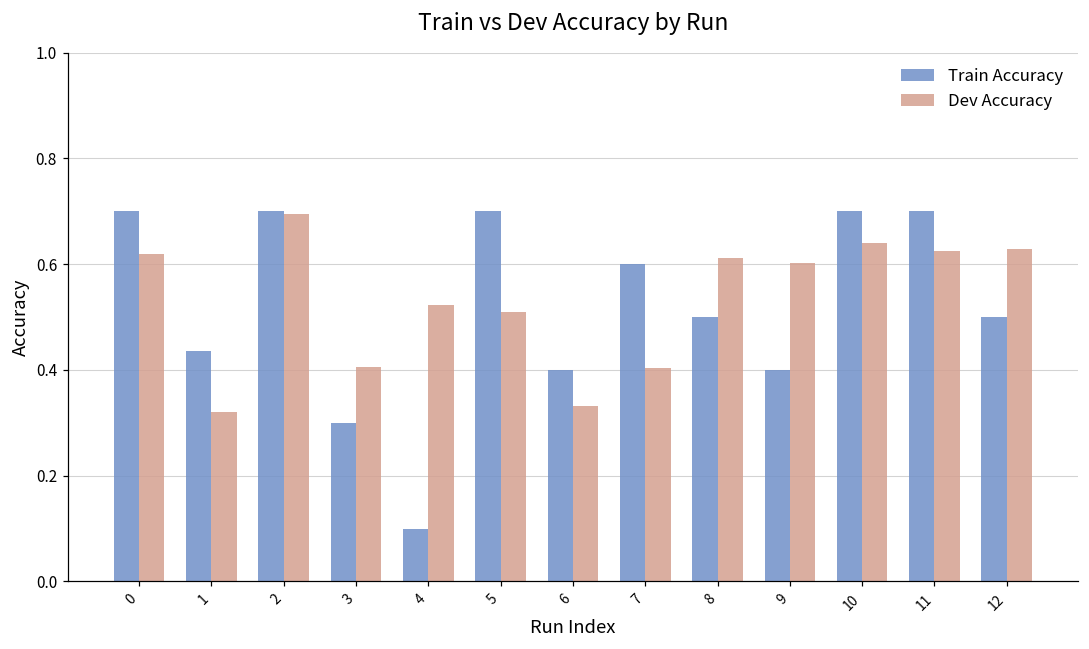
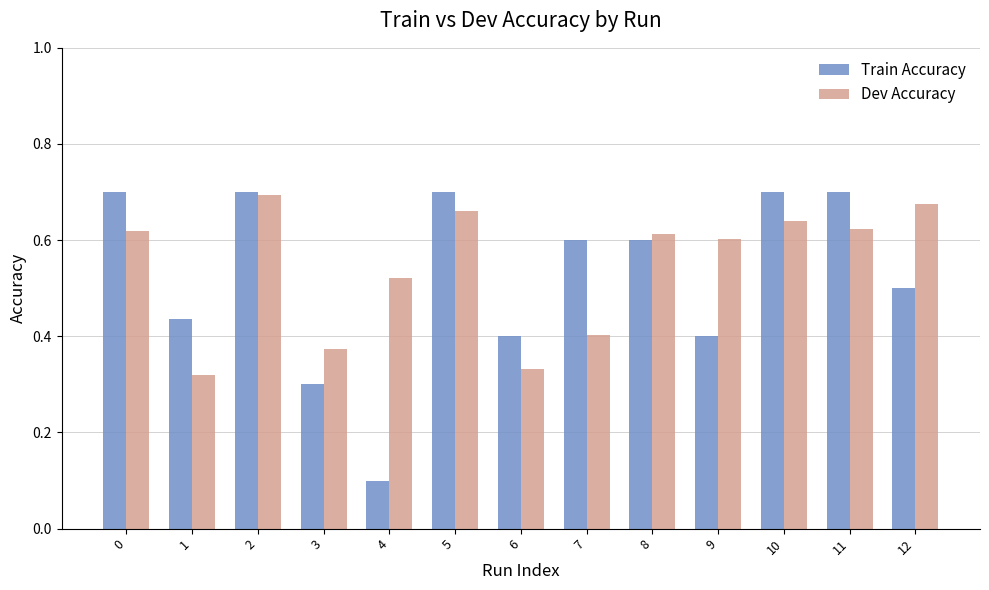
  {
    "Train Accuracy": {
      "0": 0.7,
      "1": 0.44,
      "2": 0.7,
      "3": 0.3,
      "4": 0.1,
      "5": 0.7,
      "6": 0.4,
      "7": 0.6,
-     "8": 0.5,
+     "8": 0.6,
      "9": 0.4,
      "10": 0.7,
      "11": 0.7,
      "12": 0.5
    },
    "Dev Accuracy": {
      "0": 0.62,
      "1": 0.32,
      "2": 0.69,
-     "3": 0.41,
+     "3": 0.37,
      "4": 0.52,
-     "5": 0.51,
+     "5": 0.66,
      "6": 0.33,
      "7": 0.40,
      "8": 0.61,
      "9": 0.60,
      "10": 0.64,
      "11": 0.62,
-     "12": 0.63
+     "12": 0.67
    }
  }
